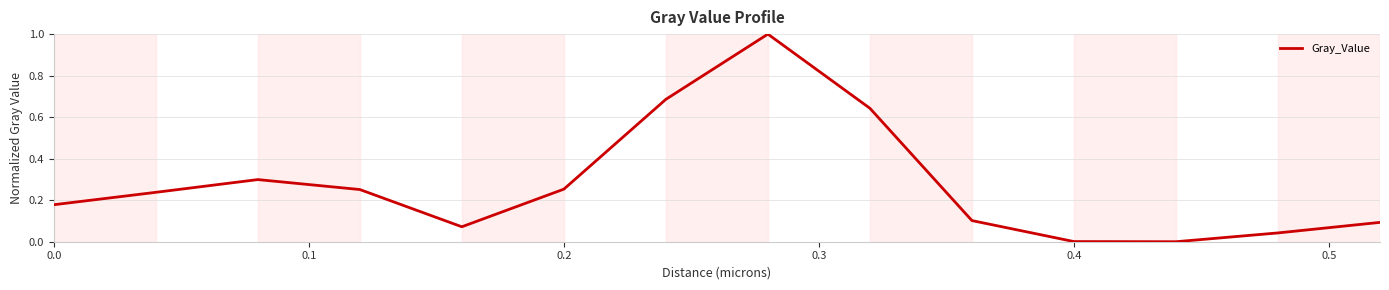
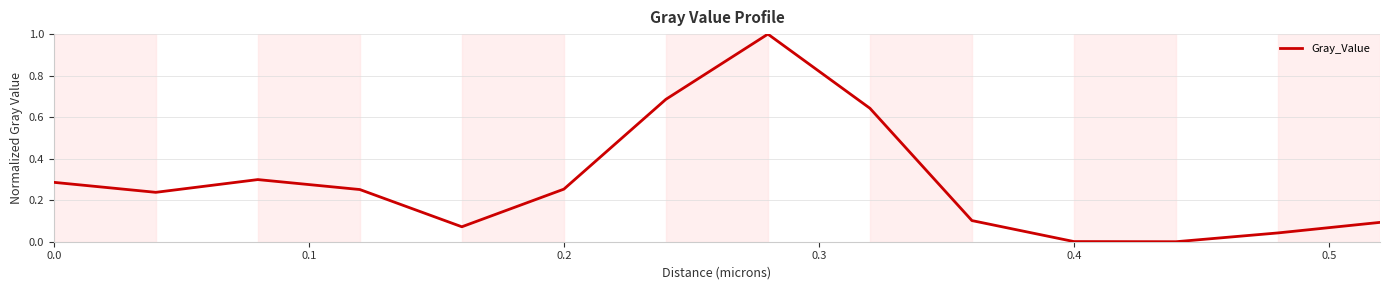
  {
-   "0.0": 0.18,
+   "0.0": 0.29,
    "0.2": 0.25,
    "0.4": 0.00
  }
